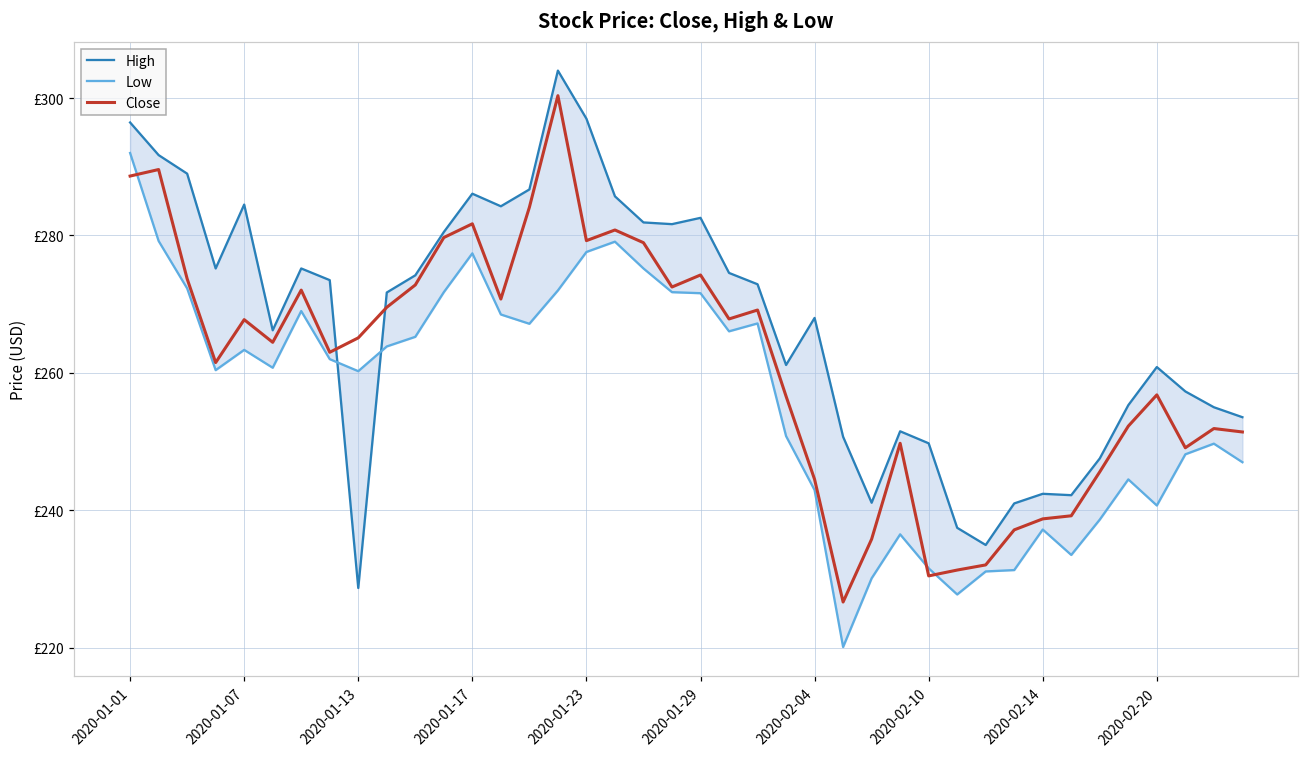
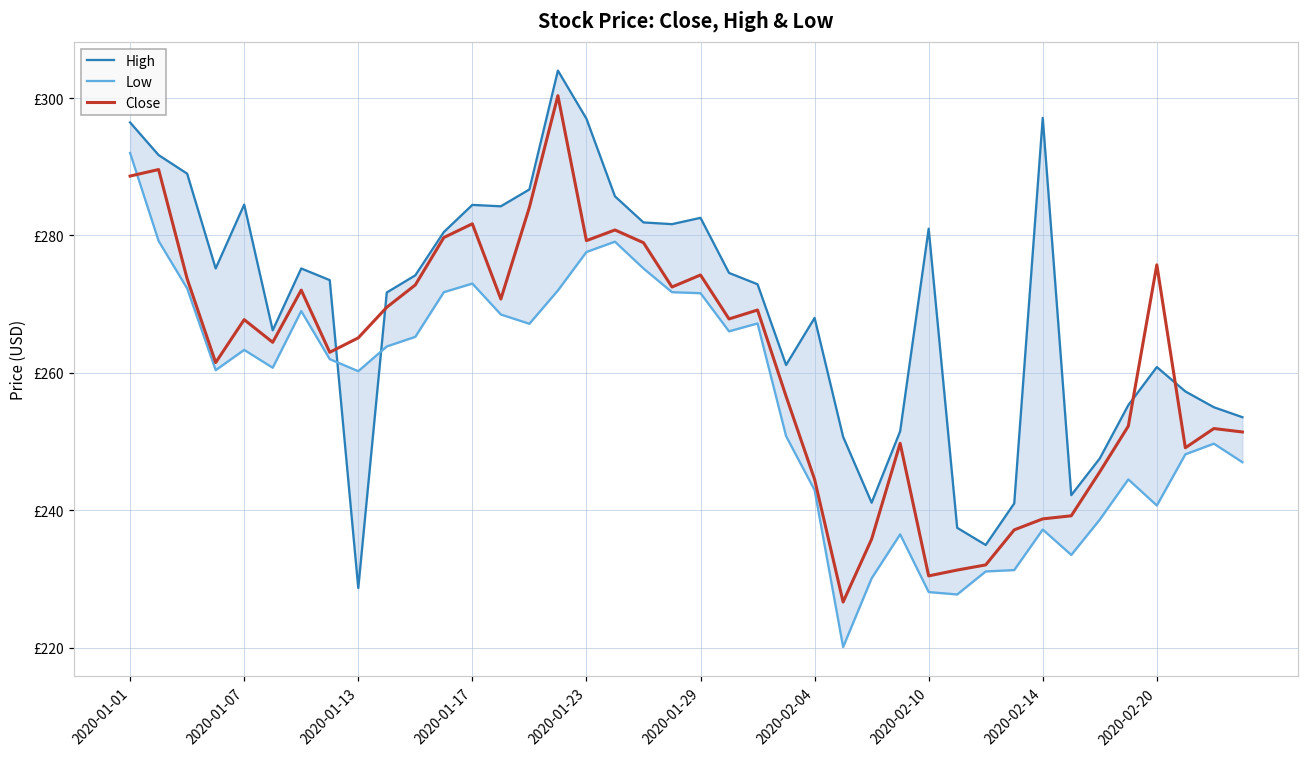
  {
    "High": {
      "2020-01-13": "£229",
-     "2020-01-17": "£286",
-     "2020-02-10": "£250",
-     "2020-02-14": "£242"
+     "2020-01-17": "£284",
+     "2020-02-10": "£281",
+     "2020-02-14": "£297"
    },
    "Low": {
      "2020-01-01": "£292",
      "2020-01-07": "£263",
-     "2020-01-17": "£277",
+     "2020-01-17": "£273",
      "2020-01-23": "£278",
      "2020-01-29": "£272",
      "2020-02-04": "£243",
-     "2020-02-10": "£232",
+     "2020-02-10": "£228",
      "2020-02-14": "£237",
      "2020-02-20": "£241"
    },
    "Close": {
      "2020-01-01": "£289",
      "2020-01-07": "£268",
      "2020-01-13": "£265",
      "2020-01-17": "£282",
      "2020-01-23": "£279",
      "2020-01-29": "£274",
      "2020-02-04": "£245",
      "2020-02-10": "£230",
      "2020-02-14": "£239",
-     "2020-02-20": "£257"
+     "2020-02-20": "£276"
    }
  }
